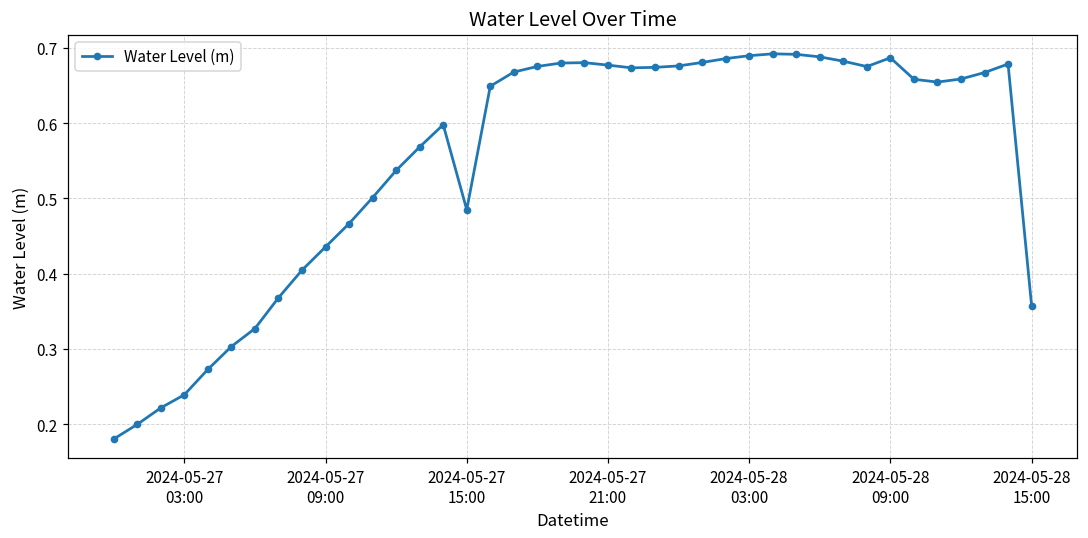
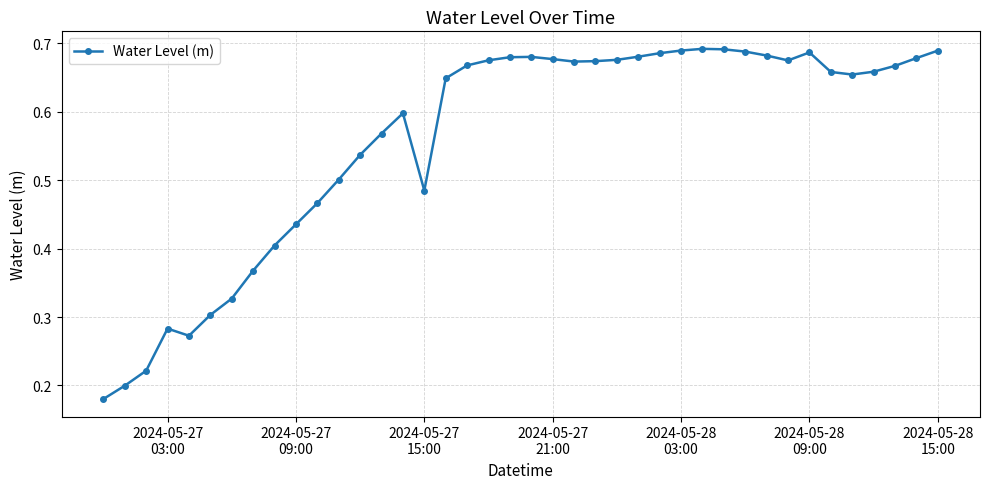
  {
-   "2024-05-27 03:00": 0.24,
+   "2024-05-27 03:00": 0.28,
    "2024-05-27 09:00": 0.44,
    "2024-05-27 15:00": 0.48,
    "2024-05-27 21:00": 0.68,
    "2024-05-28 03:00": 0.69,
    "2024-05-28 09:00": 0.69,
-   "2024-05-28 15:00": 0.36
+   "2024-05-28 15:00": 0.69
  }
